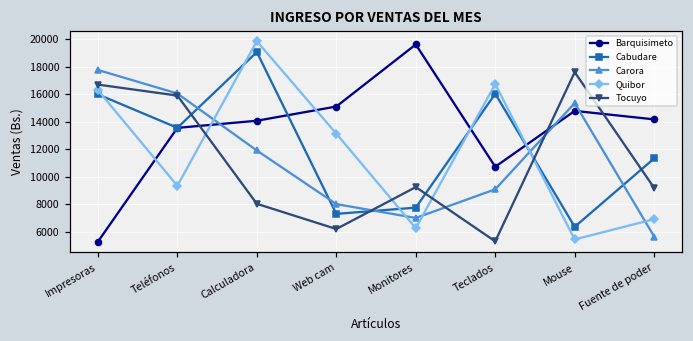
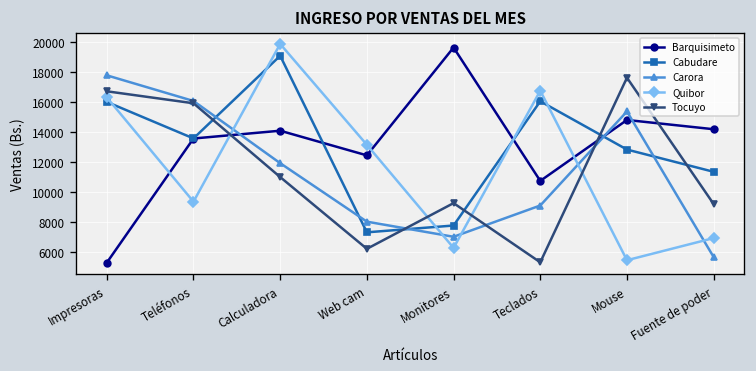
  {
    "Barquisimeto": {
      "Impresoras": 5300,
      "Calculadora": 14100,
-     "Web cam": 15100,
+     "Web cam": 12400,
      "Monitores": 19600,
      "Teclados": 10700,
      "Mouse": 14800,
      "Fuente de poder": 14200
    },
    "Cabudare": {
      "Impresoras": 16000,
      "Calculadora": 19100,
      "Web cam": 7300,
      "Monitores": 7800,
      "Teclados": 16000,
-     "Mouse": 6400,
+     "Mouse": 12800,
      "Fuente de poder": 11300
    },
    "Carora": {
      "Impresoras": 17800,
      "Calculadora": 11900,
      "Web cam": 8000,
      "Monitores": 7000,
      "Teclados": 9100,
      "Mouse": 15300,
      "Fuente de poder": 5700
    },
    "Quibor": {
      "Impresoras": 16300,
      "Teléfonos": 9300,
      "Calculadora": 19800,
      "Web cam": 13100,
      "Monitores": 6300,
      "Teclados": 16700,
      "Mouse": 5400,
      "Fuente de poder": 6900
    },
    "Tocuyo": {
      "Impresoras": 16700,
-     "Calculadora": 8000,
+     "Calculadora": 11000,
      "Web cam": 6200,
      "Monitores": 9200,
      "Teclados": 5300,
      "Mouse": 17600,
      "Fuente de poder": 9200
    }
  }
